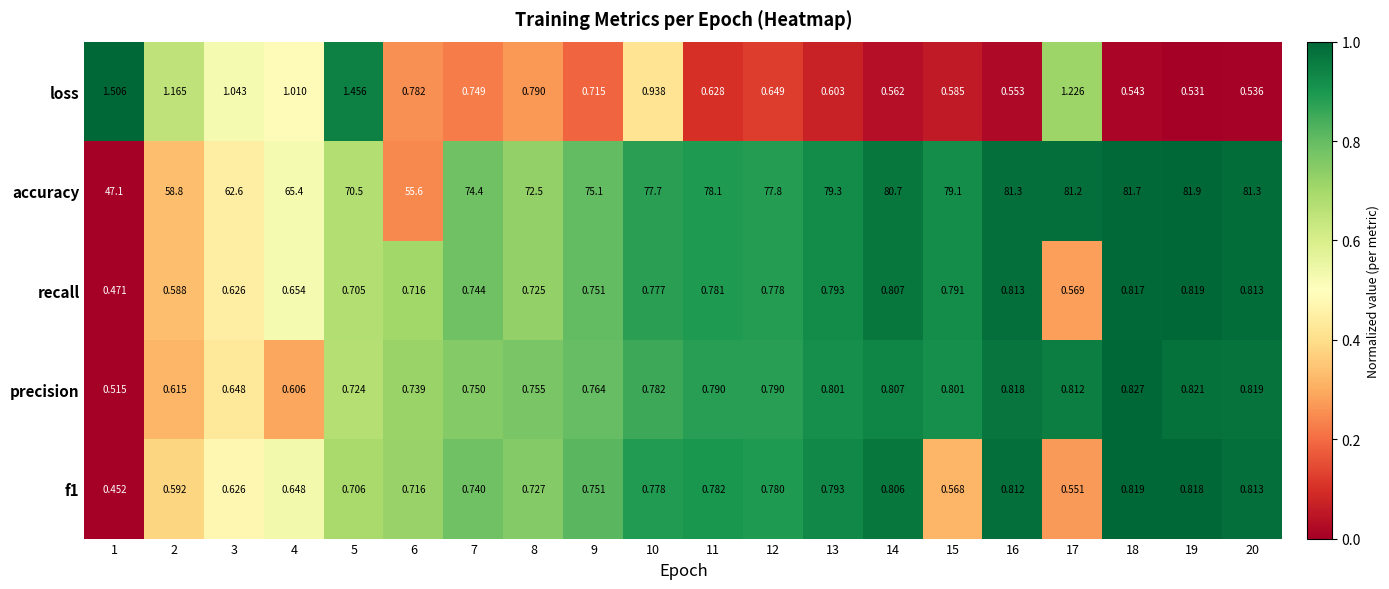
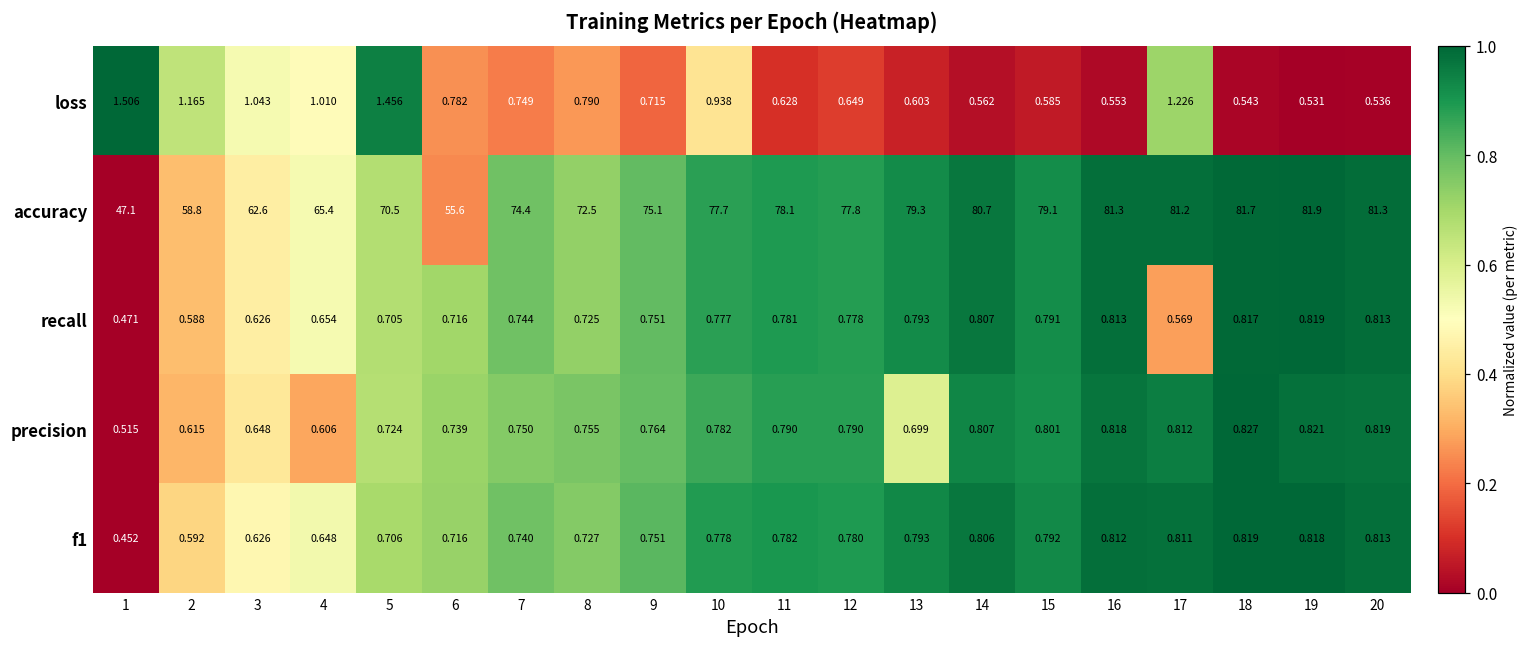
  {
    "loss": {
      "1": 1.506,
      "2": 1.165,
      "3": 1.043,
      "4": 1.010,
      "5": 1.456,
      "6": 0.782,
      "7": 0.749,
      "8": 0.790,
      "9": 0.715,
      "10": 0.938,
      "11": 0.628,
      "12": 0.649,
      "13": 0.603,
      "14": 0.562,
      "15": 0.585,
      "16": 0.553,
      "17": 1.226,
      "18": 0.543,
      "19": 0.531,
      "20": 0.536
    },
    "accuracy": {
      "1": 47.1,
      "2": 58.8,
      "3": 62.6,
      "4": 65.4,
      "5": 70.5,
      "6": 55.6,
      "7": 74.4,
      "8": 72.5,
      "9": 75.1,
      "10": 77.7,
      "11": 78.1,
      "12": 77.8,
      "13": 79.3,
      "14": 80.7,
      "15": 79.1,
      "16": 81.3,
      "17": 81.2,
      "18": 81.7,
      "19": 81.9,
      "20": 81.3
    },
    "recall": {
      "1": 0.471,
      "2": 0.588,
      "3": 0.626,
      "4": 0.654,
      "5": 0.705,
      "6": 0.716,
      "7": 0.744,
      "8": 0.725,
      "9": 0.751,
      "10": 0.777,
      "11": 0.781,
      "12": 0.778,
      "13": 0.793,
      "14": 0.807,
      "15": 0.791,
      "16": 0.813,
      "17": 0.569,
      "18": 0.817,
      "19": 0.819,
      "20": 0.813
    },
    "precision": {
      "1": 0.515,
      "2": 0.615,
      "3": 0.648,
      "4": 0.606,
      "5": 0.724,
      "6": 0.739,
      "7": 0.750,
      "8": 0.755,
      "9": 0.764,
      "10": 0.782,
      "11": 0.790,
      "12": 0.790,
-     "13": 0.801,
+     "13": 0.699,
      "14": 0.807,
      "15": 0.801,
      "16": 0.818,
      "17": 0.812,
      "18": 0.827,
      "19": 0.821,
      "20": 0.819
    },
    "f1": {
      "1": 0.452,
      "2": 0.592,
      "3": 0.626,
      "4": 0.648,
      "5": 0.706,
      "6": 0.716,
      "7": 0.740,
      "8": 0.727,
      "9": 0.751,
      "10": 0.778,
      "11": 0.782,
      "12": 0.780,
      "13": 0.793,
      "14": 0.806,
-     "15": 0.568,
+     "15": 0.792,
      "16": 0.812,
-     "17": 0.551,
+     "17": 0.811,
      "18": 0.819,
      "19": 0.818,
      "20": 0.813
    }
  }
